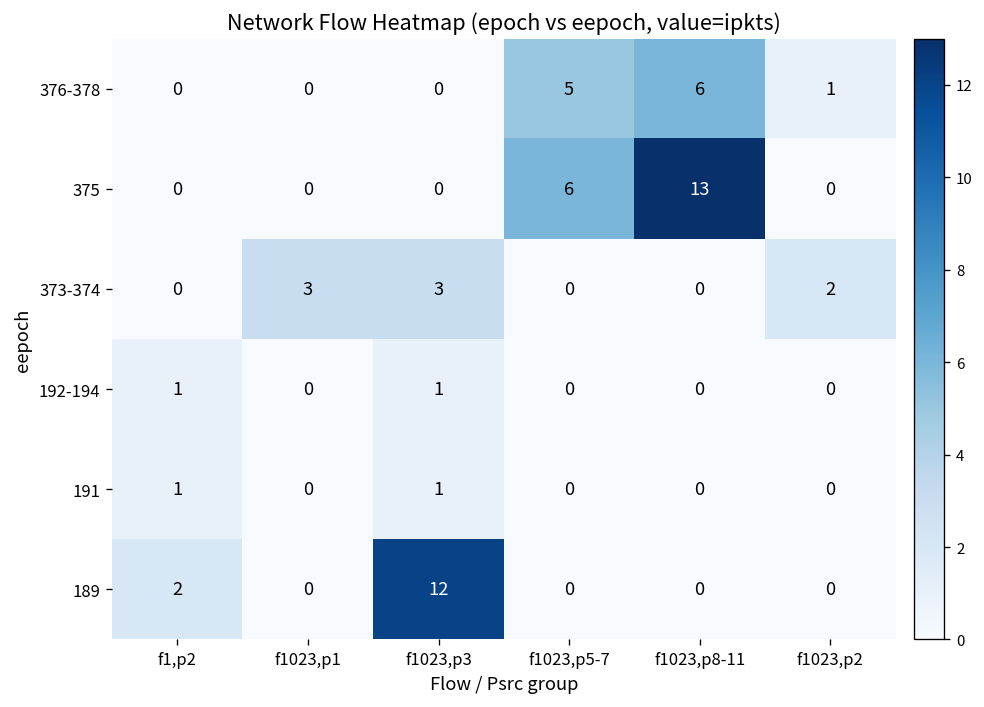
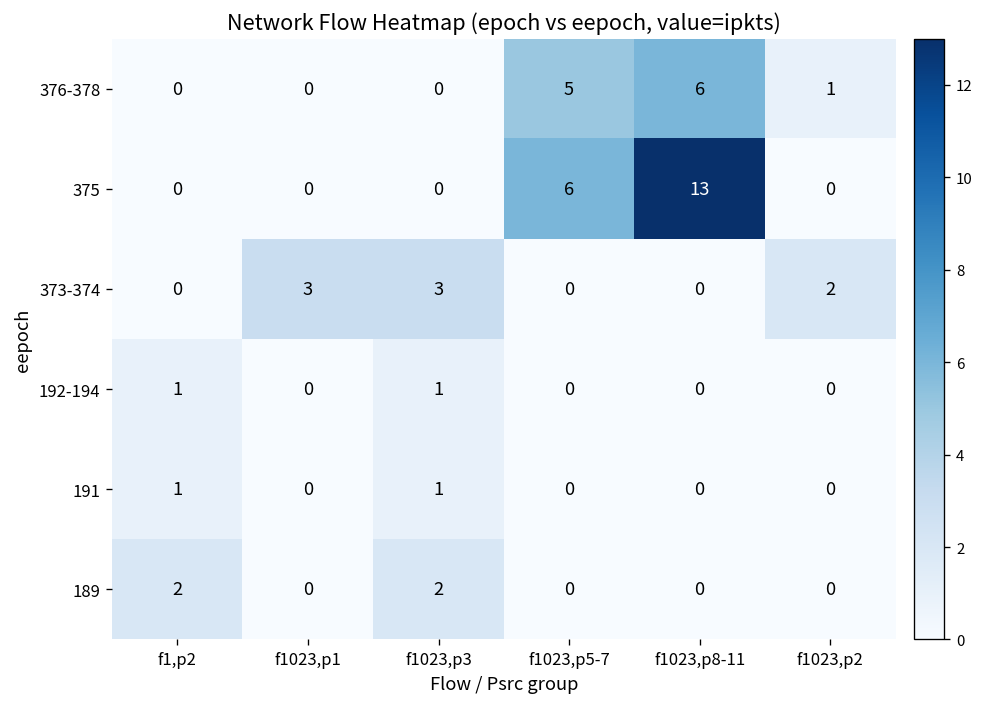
  {
    "376-378": {
      "f1,p2": 0,
      "f1023,p1": 0,
      "f1023,p3": 0,
      "f1023,p5-7": 5,
      "f1023,p8-11": 6,
      "f1023,p2": 1
    },
    "375": {
      "f1,p2": 0,
      "f1023,p1": 0,
      "f1023,p3": 0,
      "f1023,p5-7": 6,
      "f1023,p8-11": 13,
      "f1023,p2": 0
    },
    "373-374": {
      "f1,p2": 0,
      "f1023,p1": 3,
      "f1023,p3": 3,
      "f1023,p5-7": 0,
      "f1023,p8-11": 0,
      "f1023,p2": 2
    },
    "192-194": {
      "f1,p2": 1,
      "f1023,p1": 0,
      "f1023,p3": 1,
      "f1023,p5-7": 0,
      "f1023,p8-11": 0,
      "f1023,p2": 0
    },
    "191": {
      "f1,p2": 1,
      "f1023,p1": 0,
      "f1023,p3": 1,
      "f1023,p5-7": 0,
      "f1023,p8-11": 0,
      "f1023,p2": 0
    },
    "189": {
      "f1,p2": 2,
      "f1023,p1": 0,
-     "f1023,p3": 12,
+     "f1023,p3": 2,
      "f1023,p5-7": 0,
      "f1023,p8-11": 0,
      "f1023,p2": 0
    }
  }
